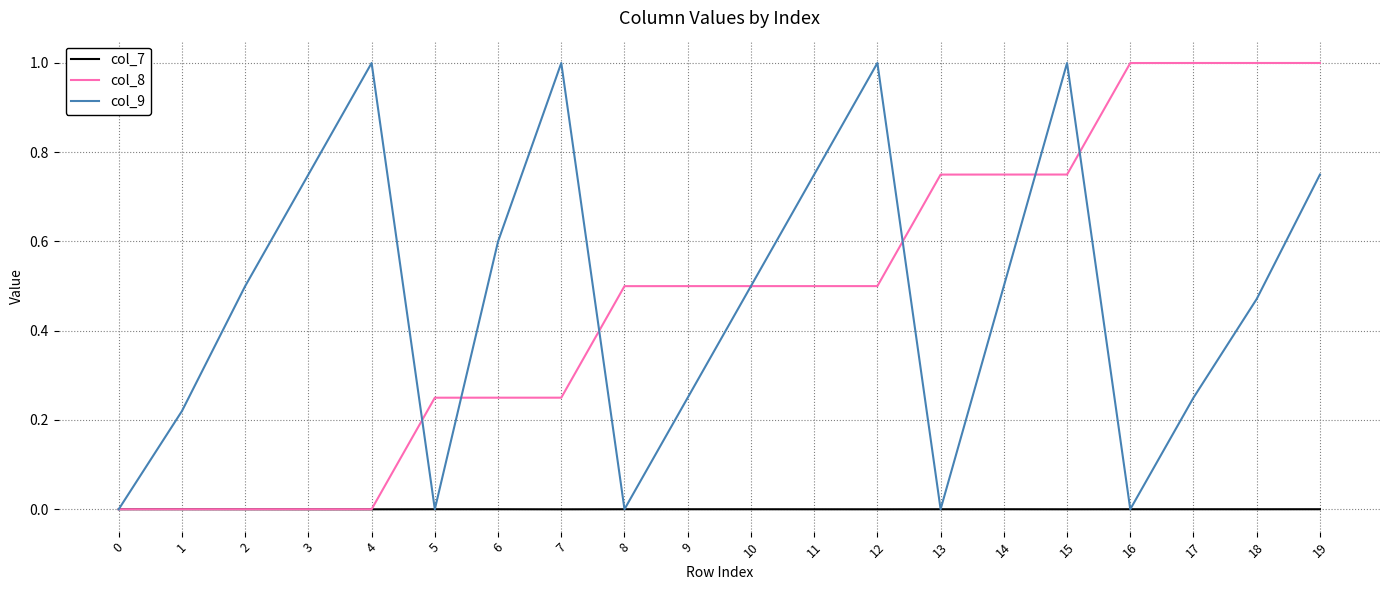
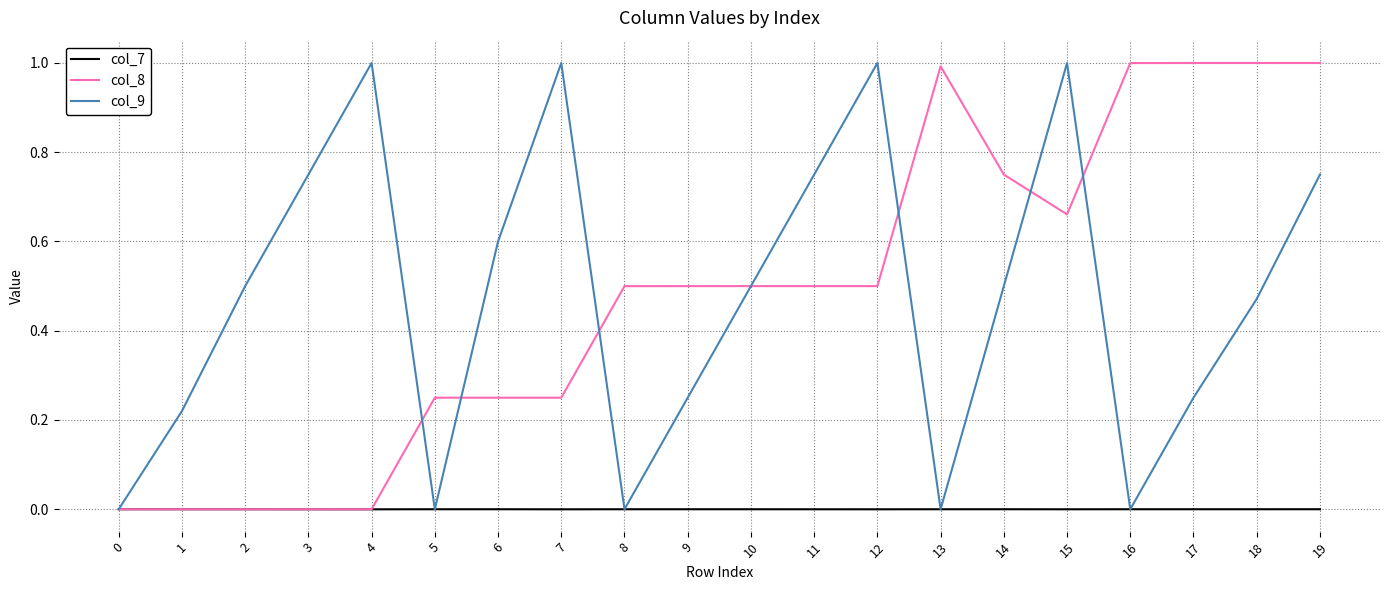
  {
    "col_7": {
      "6": 0.00,
      "7": 0.00,
      "9": 0.00,
      "10": 0.00,
      "11": 0.00,
      "12": 0.00,
      "14": 0.00,
      "15": 0.00,
      "17": 0.00,
      "18": 0.00,
      "19": 0.00
    },
    "col_8": {
      "5": 0.25,
      "6": 0.25,
      "7": 0.25,
      "8": 0.50,
      "9": 0.50,
      "11": 0.50,
      "12": 0.50,
-     "13": 0.75,
+     "13": 0.99,
      "14": 0.75,
-     "15": 0.75,
+     "15": 0.66,
      "16": 1.00,
      "17": 1.00,
      "18": 1.00,
      "19": 1.00
    },
    "col_9": {
      "1": 0.22,
      "2": 0.50,
      "3": 0.75,
      "4": 1.00,
      "6": 0.60,
      "7": 1.00,
      "9": 0.25,
      "11": 0.75,
      "12": 1.00,
      "14": 0.50,
      "15": 1.00,
      "17": 0.25,
      "18": 0.47,
      "19": 0.75
    }
  }
